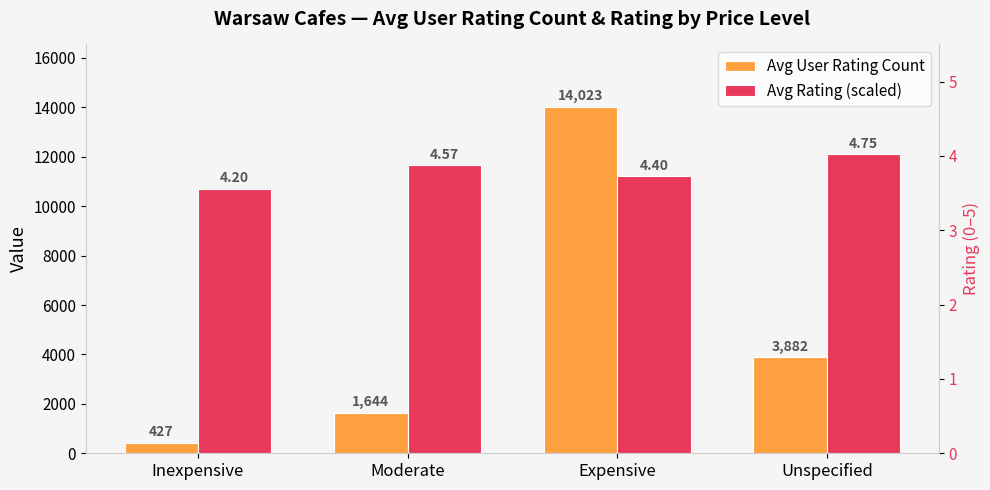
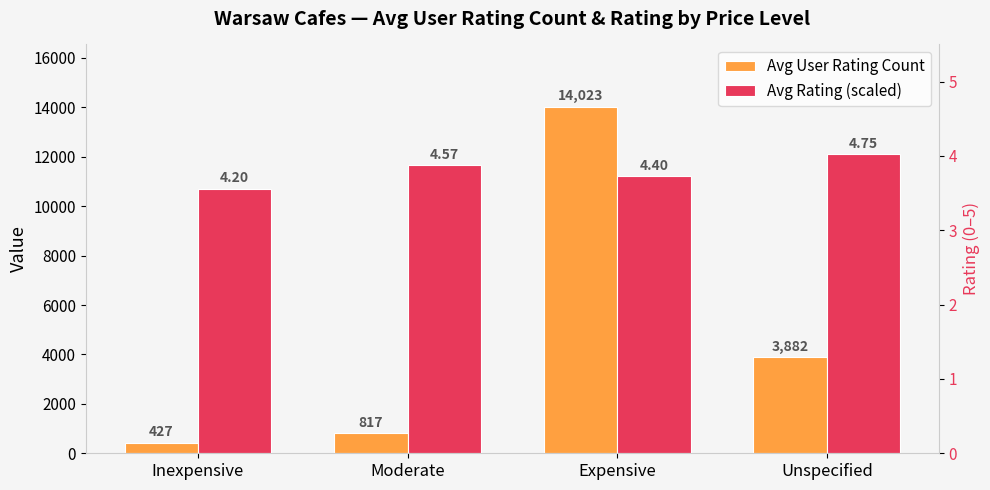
  {
    "Avg User Rating Count": {
      "Inexpensive": "427",
-     "Moderate": "1,644",
+     "Moderate": "817",
      "Expensive": "14,023",
      "Unspecified": "3,882"
    }
  }
